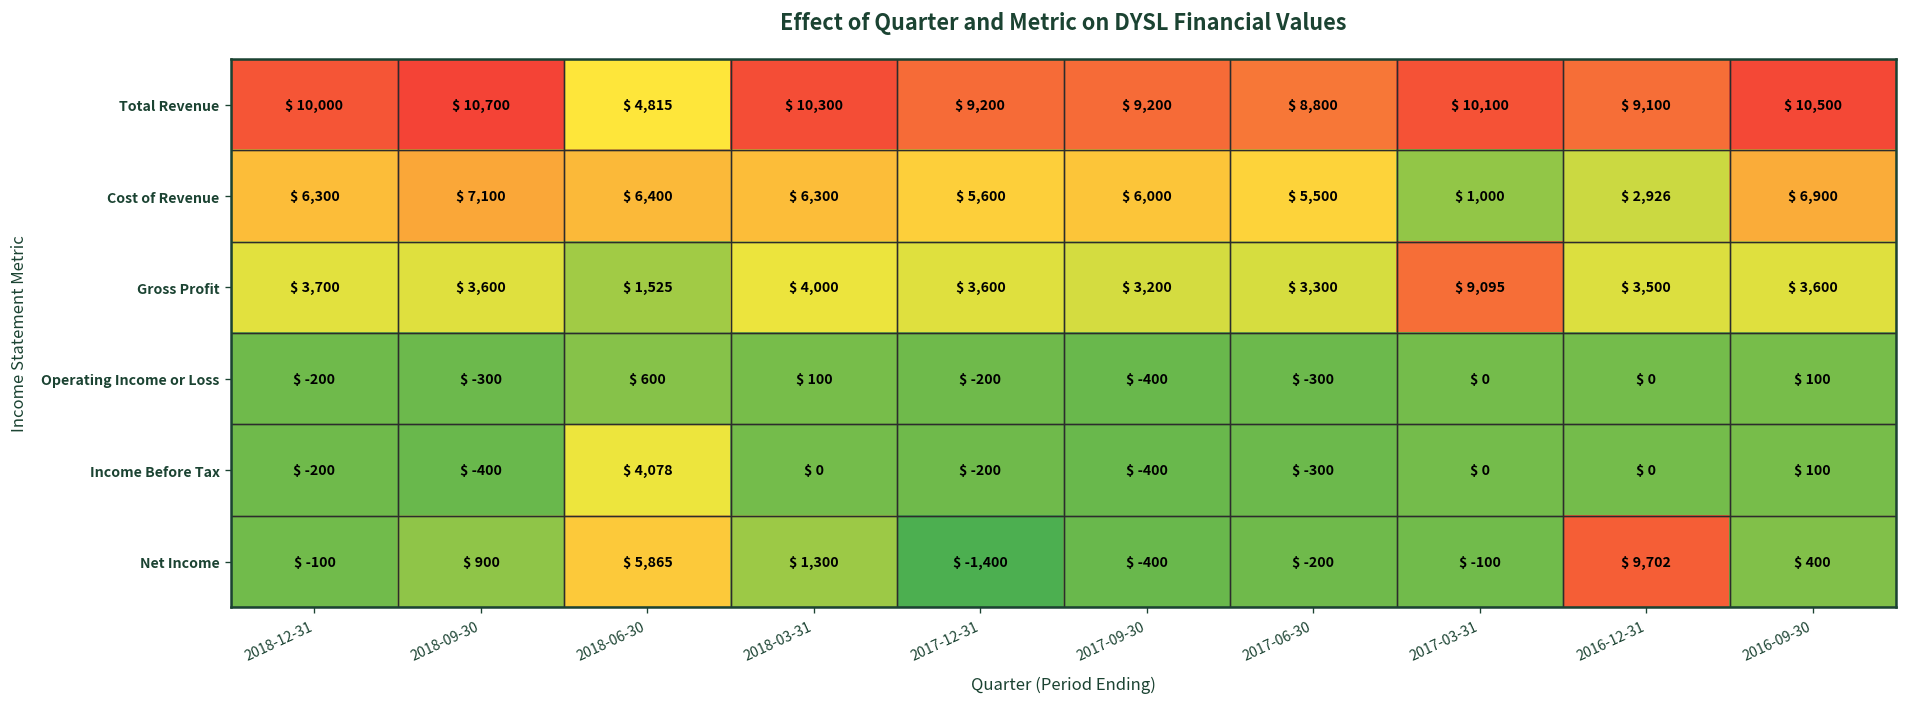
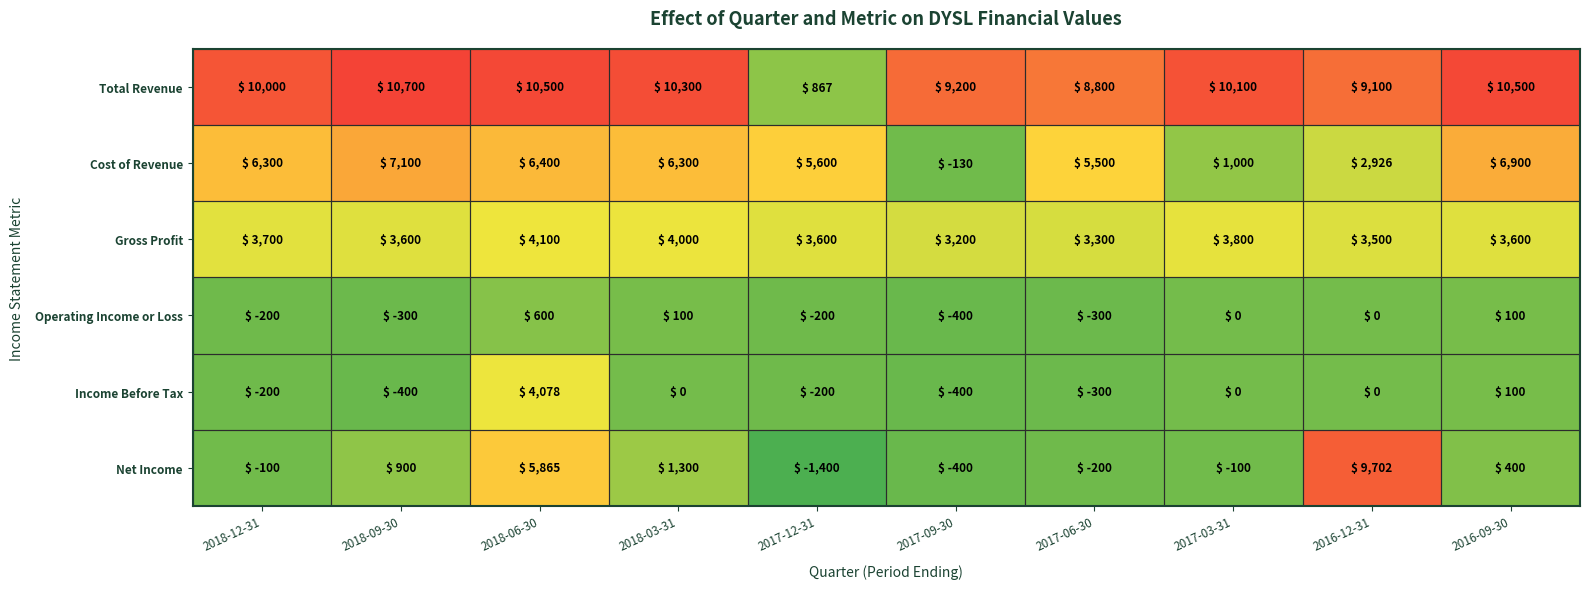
  {
    "Total Revenue": {
      "2018-12-31": "10,000",
      "2018-09-30": "10,700",
-     "2018-06-30": "4,815",
+     "2018-06-30": "10,500",
      "2018-03-31": "10,300",
-     "2017-12-31": "9,200",
+     "2017-12-31": "867",
      "2017-09-30": "9,200",
      "2017-06-30": "8,800",
      "2017-03-31": "10,100",
      "2016-12-31": "9,100",
      "2016-09-30": "10,500"
    },
    "Cost of Revenue": {
      "2018-12-31": "6,300",
      "2018-09-30": "7,100",
      "2018-06-30": "6,400",
      "2018-03-31": "6,300",
      "2017-12-31": "5,600",
-     "2017-09-30": "6,000",
+     "2017-09-30": "-130",
      "2017-06-30": "5,500",
      "2017-03-31": "1,000",
      "2016-12-31": "2,926",
      "2016-09-30": "6,900"
    },
    "Gross Profit": {
      "2018-12-31": "3,700",
      "2018-09-30": "3,600",
-     "2018-06-30": "1,525",
+     "2018-06-30": "4,100",
      "2018-03-31": "4,000",
      "2017-12-31": "3,600",
      "2017-09-30": "3,200",
      "2017-06-30": "3,300",
-     "2017-03-31": "9,095",
+     "2017-03-31": "3,800",
      "2016-12-31": "3,500",
      "2016-09-30": "3,600"
    },
    "Operating Income or Loss": {
      "2018-12-31": "-200",
      "2018-09-30": "-300",
      "2018-06-30": "600",
      "2018-03-31": "100",
      "2017-12-31": "-200",
      "2017-09-30": "-400",
      "2017-06-30": "-300",
      "2017-03-31": "0",
      "2016-12-31": "0",
      "2016-09-30": "100"
    },
    "Income Before Tax": {
      "2018-12-31": "-200",
      "2018-09-30": "-400",
      "2018-06-30": "4,078",
      "2018-03-31": "0",
      "2017-12-31": "-200",
      "2017-09-30": "-400",
      "2017-06-30": "-300",
      "2017-03-31": "0",
      "2016-12-31": "0",
      "2016-09-30": "100"
    },
    "Net Income": {
      "2018-12-31": "-100",
      "2018-09-30": "900",
      "2018-06-30": "5,865",
      "2018-03-31": "1,300",
      "2017-12-31": "-1,400",
      "2017-09-30": "-400",
      "2017-06-30": "-200",
      "2017-03-31": "-100",
      "2016-12-31": "9,702",
      "2016-09-30": "400"
    }
  }
